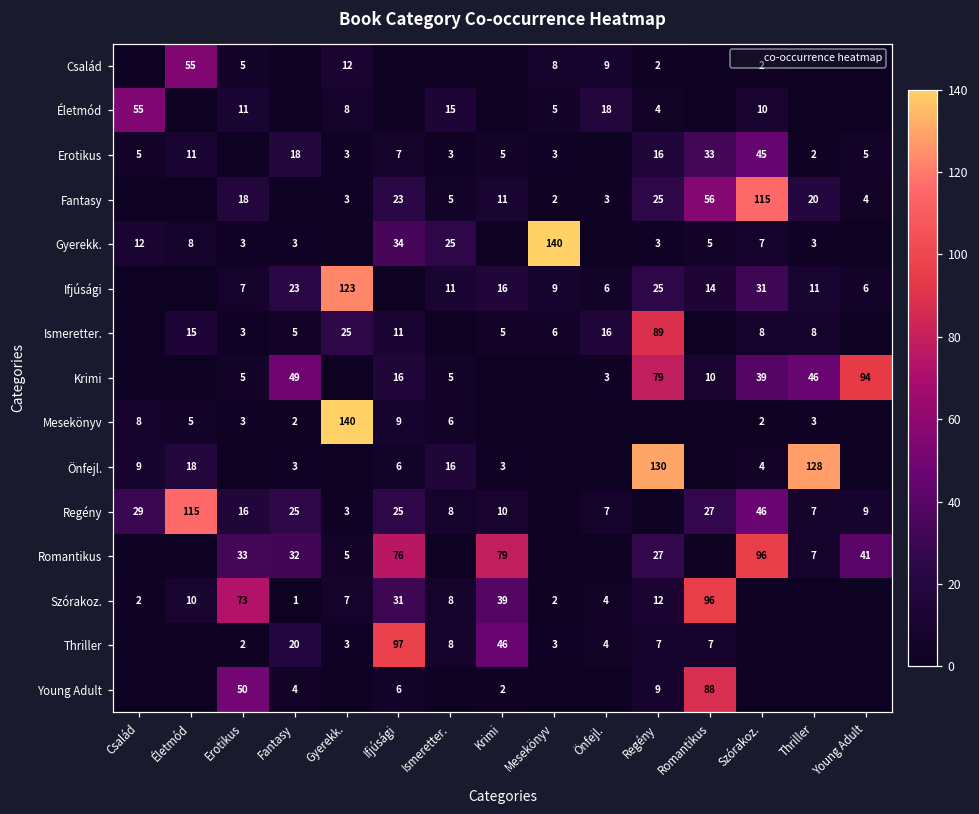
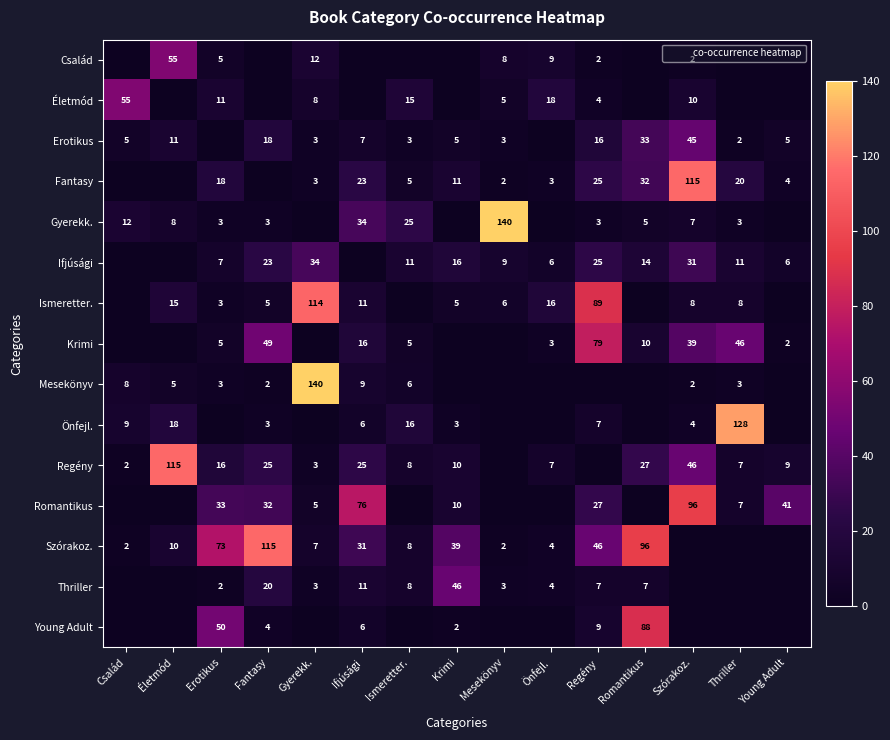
  {
    "Család": {
      "Életmód": 55,
      "Erotikus": 5,
      "Gyerekk.": 12,
      "Mesekönyv": 8,
      "Önfejl.": 9,
      "Regény": 2
    },
    "Életmód": {
      "Család": 55,
      "Erotikus": 11,
      "Gyerekk.": 8,
      "Ismeretter.": 15,
      "Mesekönyv": 5,
      "Önfejl.": 18,
      "Regény": 4,
      "Szórakoz.": 10
    },
    "Erotikus": {
      "Család": 5,
      "Életmód": 11,
      "Fantasy": 18,
      "Gyerekk.": 3,
      "Ifjúsági": 7,
      "Ismeretter.": 3,
      "Krimi": 5,
      "Mesekönyv": 3,
      "Regény": 16,
      "Romantikus": 33,
      "Szórakoz.": 45,
      "Thriller": 2,
      "Young Adult": 5
    },
    "Fantasy": {
      "Erotikus": 18,
      "Gyerekk.": 3,
      "Ifjúsági": 23,
      "Ismeretter.": 5,
      "Krimi": 11,
      "Mesekönyv": 2,
      "Önfejl.": 3,
      "Regény": 25,
-     "Romantikus": 56,
+     "Romantikus": 32,
      "Szórakoz.": 115,
      "Thriller": 20,
      "Young Adult": 4
    },
    "Gyerekk.": {
      "Család": 12,
      "Életmód": 8,
      "Erotikus": 3,
      "Fantasy": 3,
      "Ifjúsági": 34,
      "Ismeretter.": 25,
      "Mesekönyv": 140,
      "Regény": 3,
      "Romantikus": 5,
      "Szórakoz.": 7,
      "Thriller": 3
    },
    "Ifjúsági": {
      "Erotikus": 7,
      "Fantasy": 23,
-     "Gyerekk.": 123,
+     "Gyerekk.": 34,
      "Ismeretter.": 11,
      "Krimi": 16,
      "Mesekönyv": 9,
      "Önfejl.": 6,
      "Regény": 25,
      "Romantikus": 14,
      "Szórakoz.": 31,
      "Thriller": 11,
      "Young Adult": 6
    },
    "Ismeretter.": {
      "Életmód": 15,
      "Erotikus": 3,
      "Fantasy": 5,
-     "Gyerekk.": 25,
+     "Gyerekk.": 114,
      "Ifjúsági": 11,
      "Krimi": 5,
      "Mesekönyv": 6,
      "Önfejl.": 16,
      "Regény": 89,
      "Szórakoz.": 8,
      "Thriller": 8
    },
    "Krimi": {
      "Erotikus": 5,
      "Fantasy": 49,
      "Ifjúsági": 16,
      "Ismeretter.": 5,
      "Önfejl.": 3,
      "Regény": 79,
      "Romantikus": 10,
      "Szórakoz.": 39,
      "Thriller": 46,
-     "Young Adult": 94
+     "Young Adult": 2
    },
    "Mesekönyv": {
      "Család": 8,
      "Életmód": 5,
      "Erotikus": 3,
      "Fantasy": 2,
      "Gyerekk.": 140,
      "Ifjúsági": 9,
      "Ismeretter.": 6,
      "Szórakoz.": 2,
      "Thriller": 3
    },
    "Önfejl.": {
      "Család": 9,
      "Életmód": 18,
      "Fantasy": 3,
      "Ifjúsági": 6,
      "Ismeretter.": 16,
      "Krimi": 3,
-     "Regény": 130,
+     "Regény": 7,
      "Szórakoz.": 4,
      "Thriller": 128
    },
    "Regény": {
-     "Család": 29,
+     "Család": 2,
      "Életmód": 115,
      "Erotikus": 16,
      "Fantasy": 25,
      "Gyerekk.": 3,
      "Ifjúsági": 25,
      "Ismeretter.": 8,
      "Krimi": 10,
      "Önfejl.": 7,
      "Romantikus": 27,
      "Szórakoz.": 46,
      "Thriller": 7,
      "Young Adult": 9
    },
    "Romantikus": {
      "Erotikus": 33,
      "Fantasy": 32,
      "Gyerekk.": 5,
      "Ifjúsági": 76,
-     "Krimi": 79,
+     "Krimi": 10,
      "Regény": 27,
      "Szórakoz.": 96,
      "Thriller": 7,
      "Young Adult": 41
    },
    "Szórakoz.": {
      "Család": 2,
      "Életmód": 10,
      "Erotikus": 73,
-     "Fantasy": 1,
+     "Fantasy": 115,
      "Gyerekk.": 7,
      "Ifjúsági": 31,
      "Ismeretter.": 8,
      "Krimi": 39,
      "Mesekönyv": 2,
      "Önfejl.": 4,
-     "Regény": 12,
+     "Regény": 46,
      "Romantikus": 96
    },
    "Thriller": {
      "Erotikus": 2,
      "Fantasy": 20,
      "Gyerekk.": 3,
-     "Ifjúsági": 97,
+     "Ifjúsági": 11,
      "Ismeretter.": 8,
      "Krimi": 46,
      "Mesekönyv": 3,
      "Önfejl.": 4,
      "Regény": 7,
      "Romantikus": 7
    },
    "Young Adult": {
      "Erotikus": 50,
      "Fantasy": 4,
      "Ifjúsági": 6,
      "Krimi": 2,
      "Regény": 9,
      "Romantikus": 88
    }
  }
